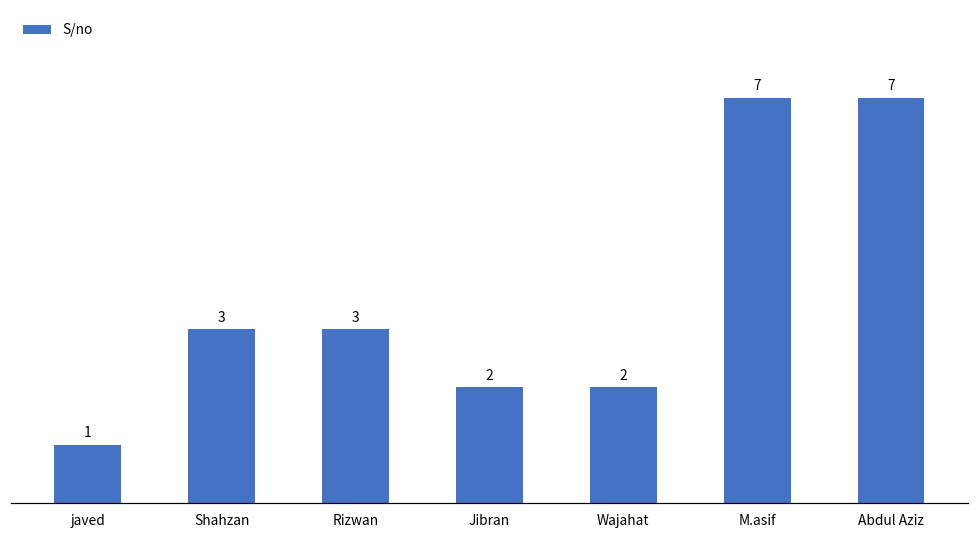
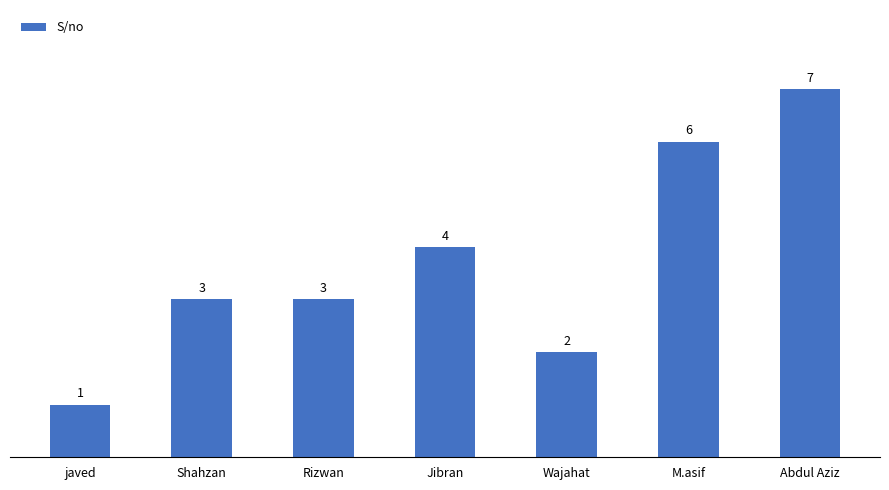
  {
    "javed": 1,
    "Shahzan": 3,
    "Rizwan": 3,
-   "Jibran": 2,
+   "Jibran": 4,
    "Wajahat": 2,
-   "M.asif": 7,
+   "M.asif": 6,
    "Abdul Aziz": 7
  }
